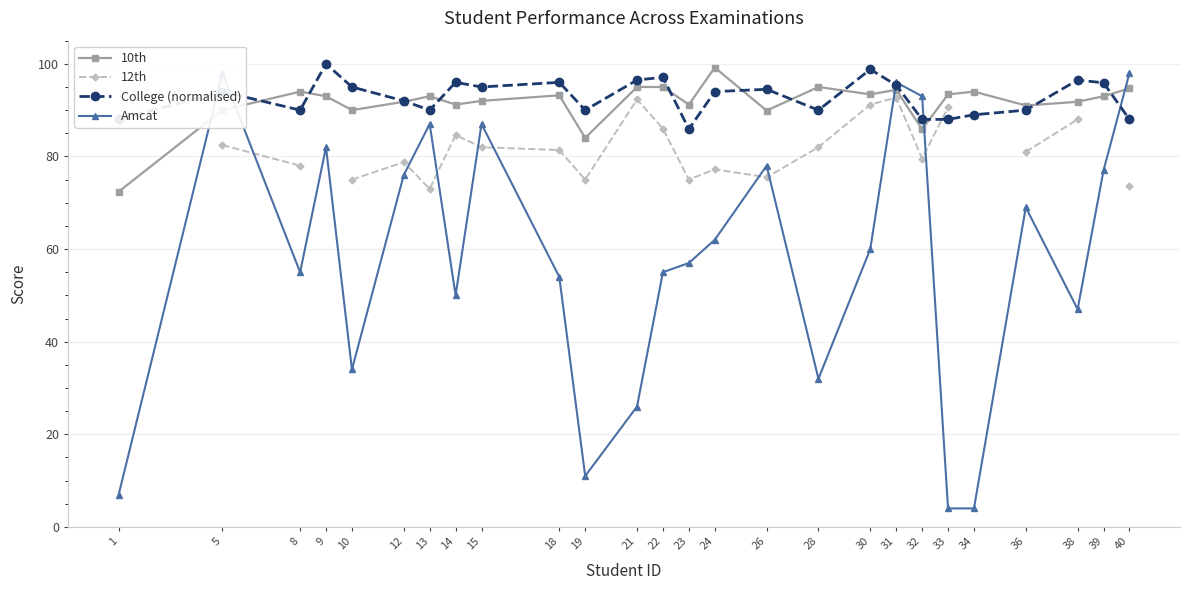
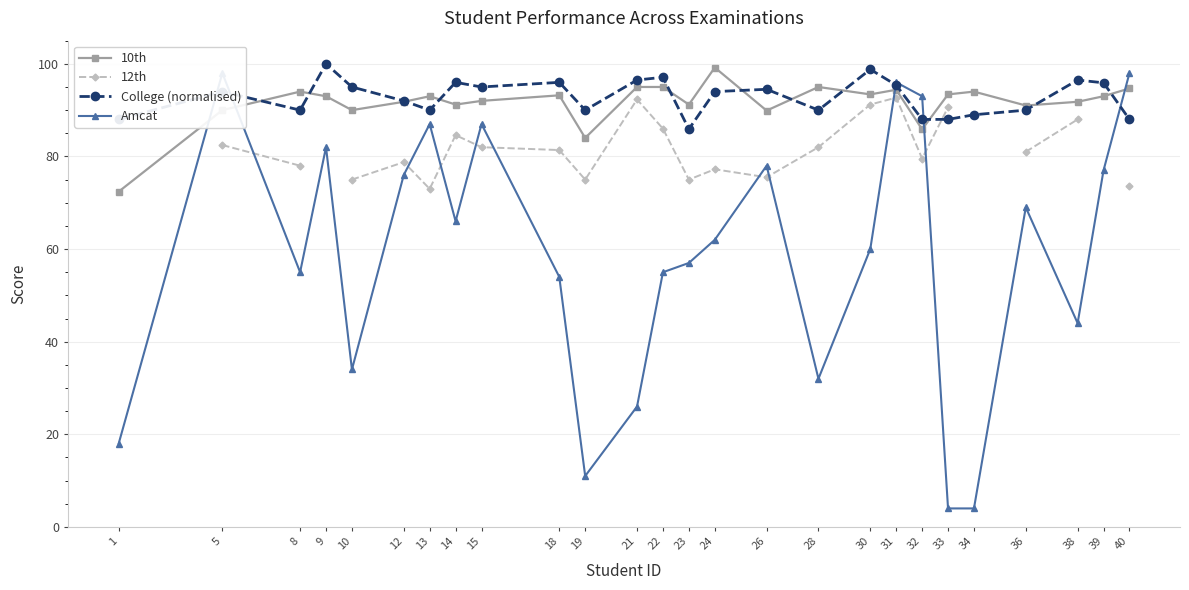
  {
    "College (normalised)": {
      "8": 90,
      "9": 100,
      "10": 95,
      "13": 90,
      "14": 96,
      "15": 95,
      "18": 96,
      "19": 90,
      "21": 97,
      "22": 97,
      "23": 86,
      "24": 94,
      "26": 95,
      "28": 90,
      "30": 99,
      "31": 95,
      "32": 88,
      "33": 88,
      "34": 89,
      "36": 90,
      "38": 97,
      "39": 96,
      "40": 88
    },
    "Amcat": {
-     "1": 7,
+     "1": 18,
      "8": 55,
      "9": 82,
      "10": 34,
      "12": 76,
      "13": 87,
-     "14": 50,
+     "14": 66,
      "15": 87,
      "18": 54,
      "19": 11,
      "21": 26,
      "22": 55,
      "23": 57,
      "24": 62,
      "26": 78,
      "28": 32,
      "30": 60,
      "31": 96,
      "32": 93,
      "33": 4,
      "34": 4,
      "36": 69,
-     "38": 47,
+     "38": 44,
      "39": 77,
      "40": 98
    }
  }
